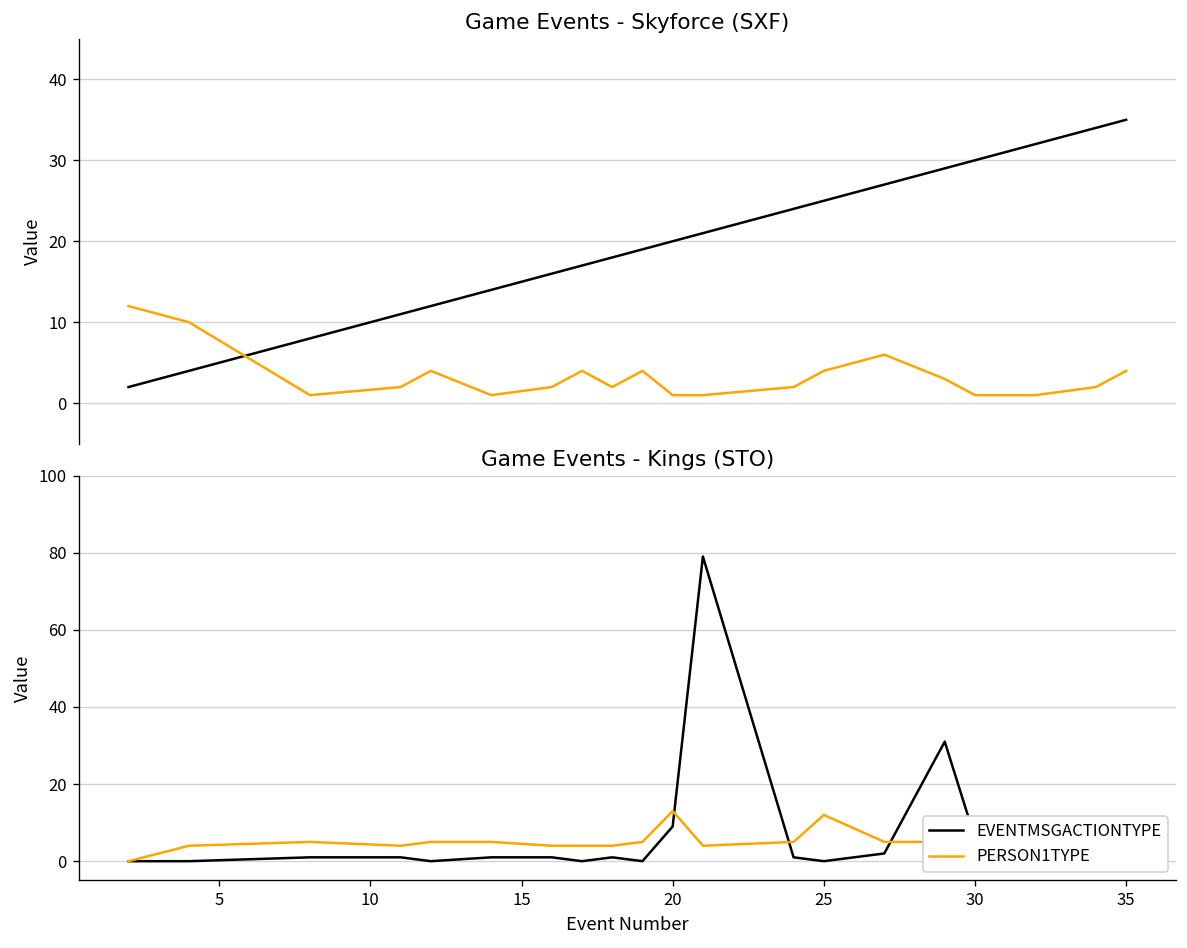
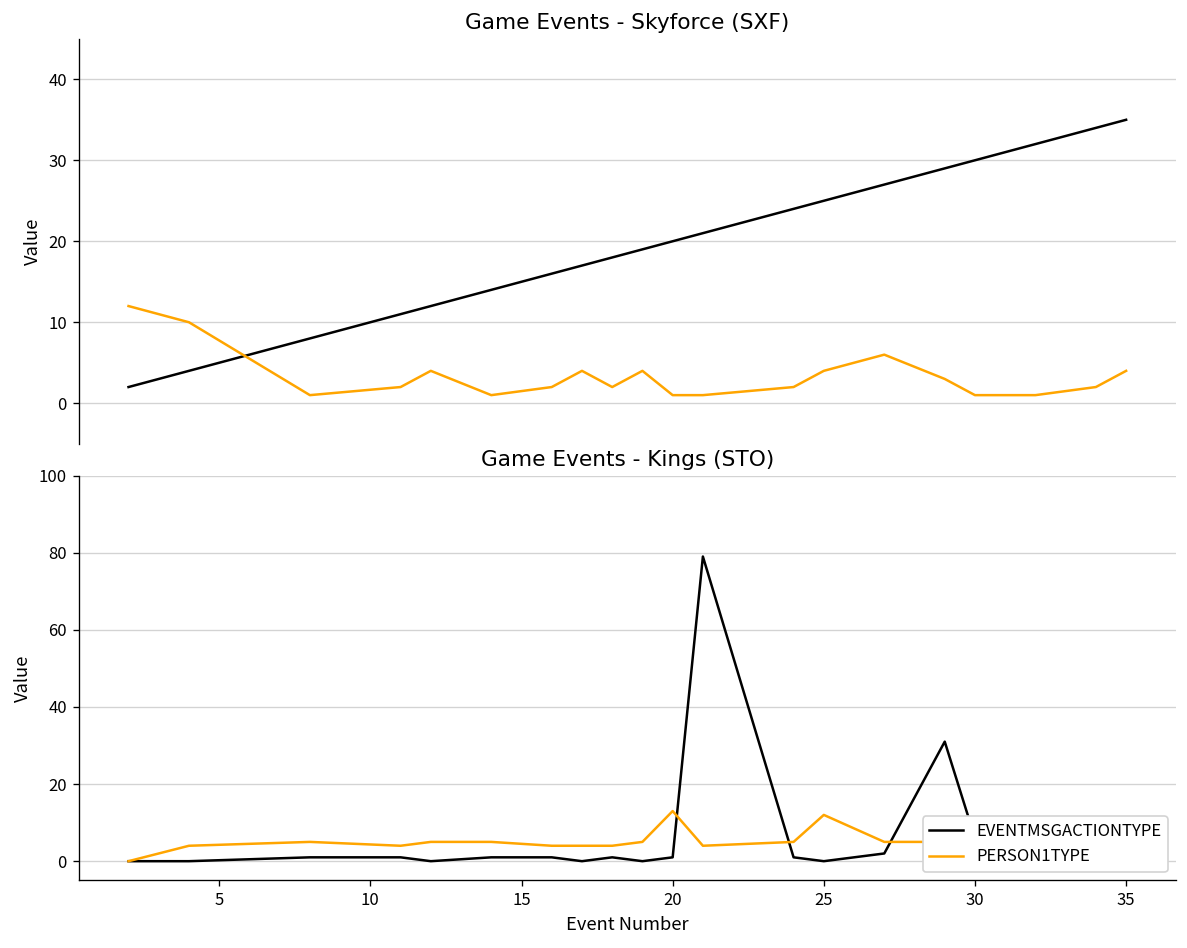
  {
    "Game Events - Kings (STO)": {
      "EVENTMSGACTIONTYPE": {
-       "20": 9,
+       "20": 1,
        "25": 0
      },
      "PERSON1TYPE": {
        "20": 13,
        "25": 12
      }
    }
  }
